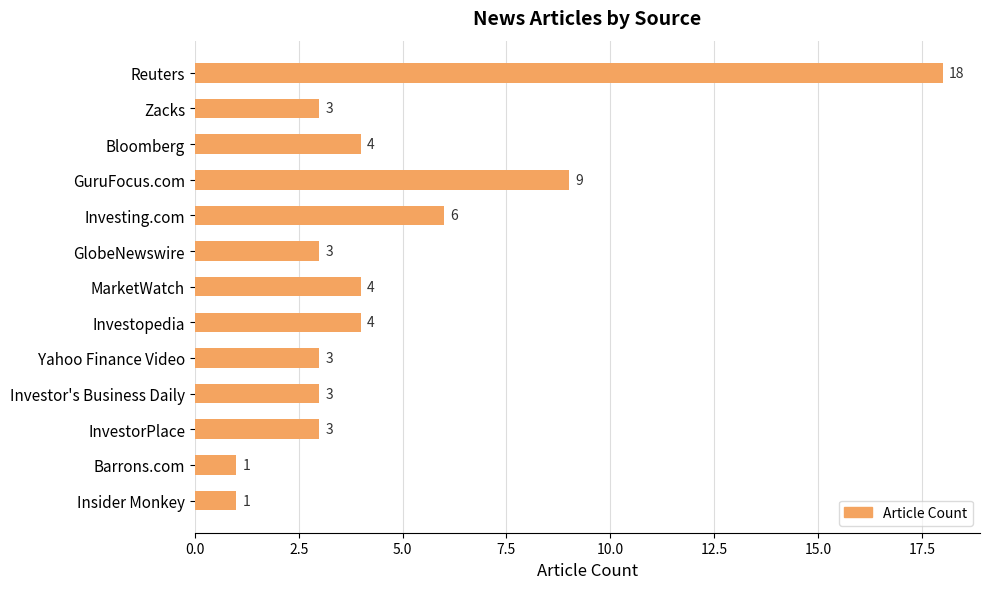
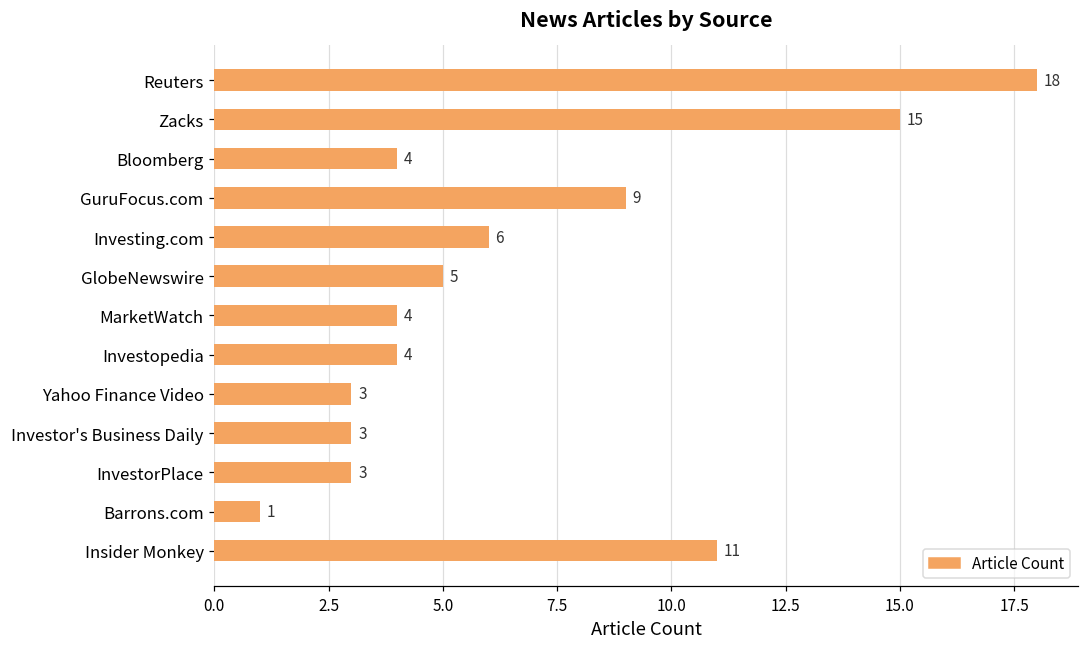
  {
    "Reuters": 18,
-   "Zacks": 3,
+   "Zacks": 15,
    "Bloomberg": 4,
    "GuruFocus.com": 9,
    "Investing.com": 6,
-   "GlobeNewswire": 3,
+   "GlobeNewswire": 5,
    "MarketWatch": 4,
    "Investopedia": 4,
    "Yahoo Finance Video": 3,
    "Investor's Business Daily": 3,
    "InvestorPlace": 3,
    "Barrons.com": 1,
-   "Insider Monkey": 1
+   "Insider Monkey": 11
  }
